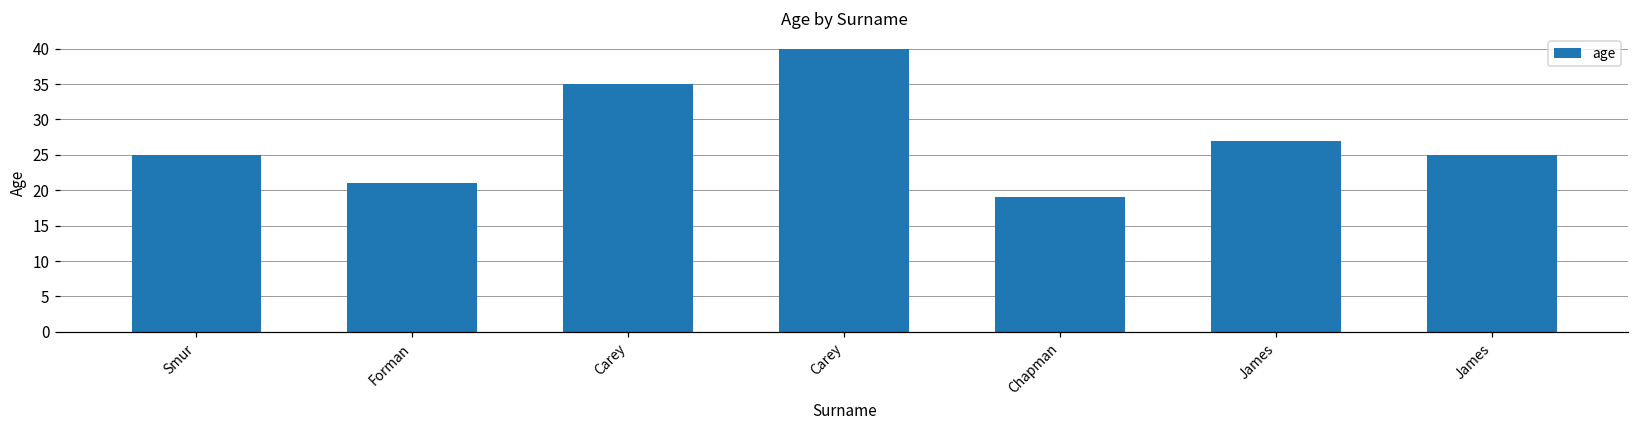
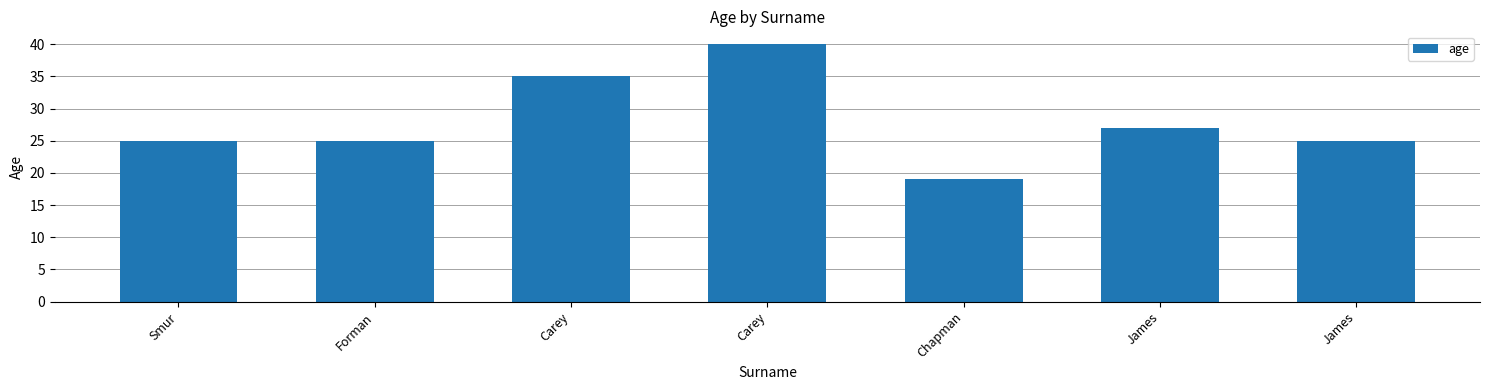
  {
    "Smur": 25,
-   "Forman": 21,
+   "Forman": 25,
    "Chapman": 19
  }
